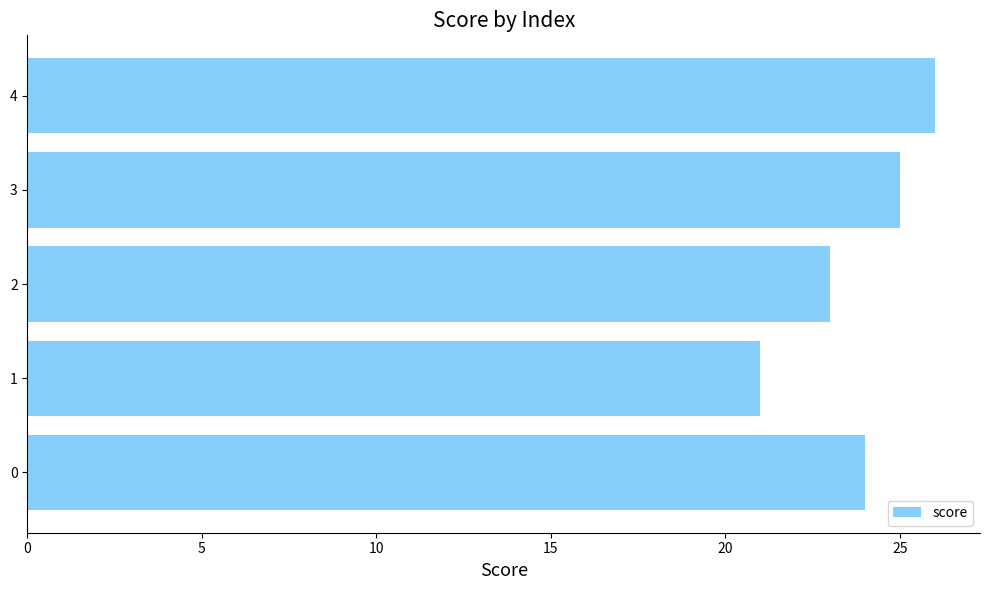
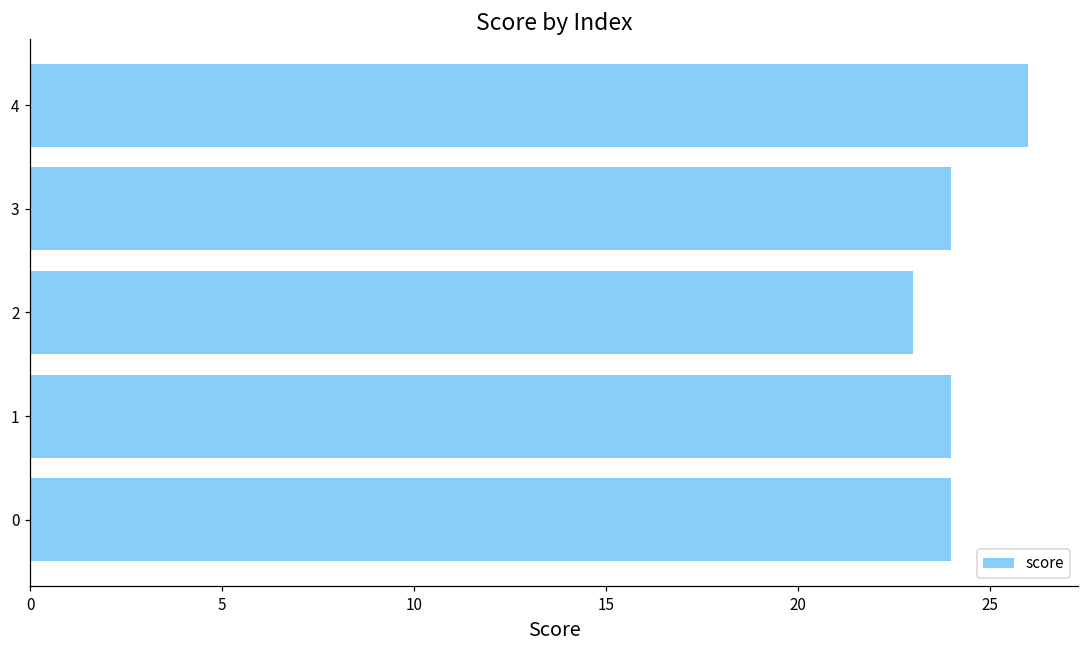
  {
    "4": 26,
-   "3": 25,
+   "3": 24,
    "2": 23,
-   "1": 21,
+   "1": 24,
    "0": 24
  }
